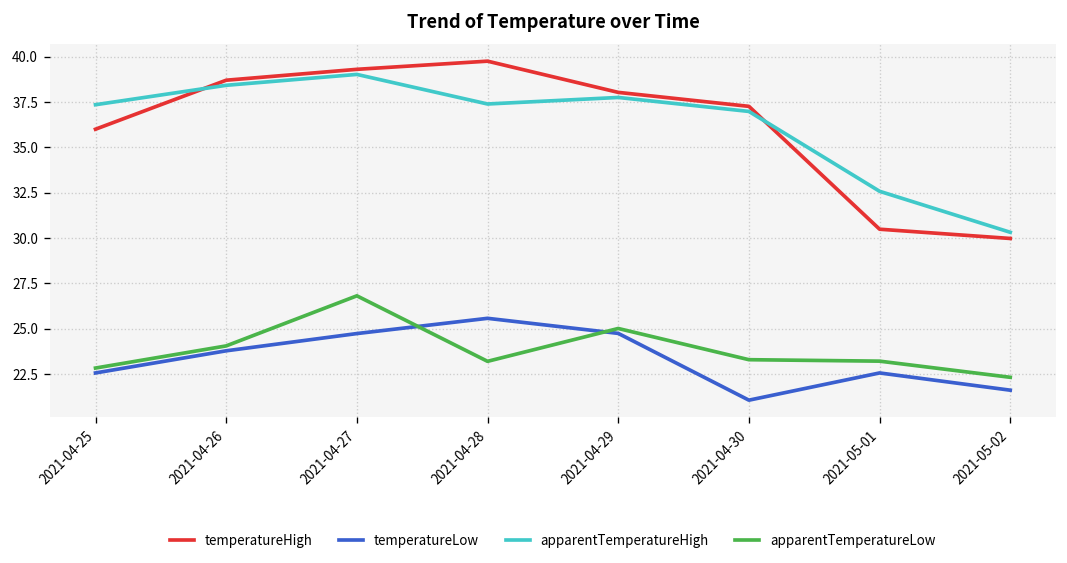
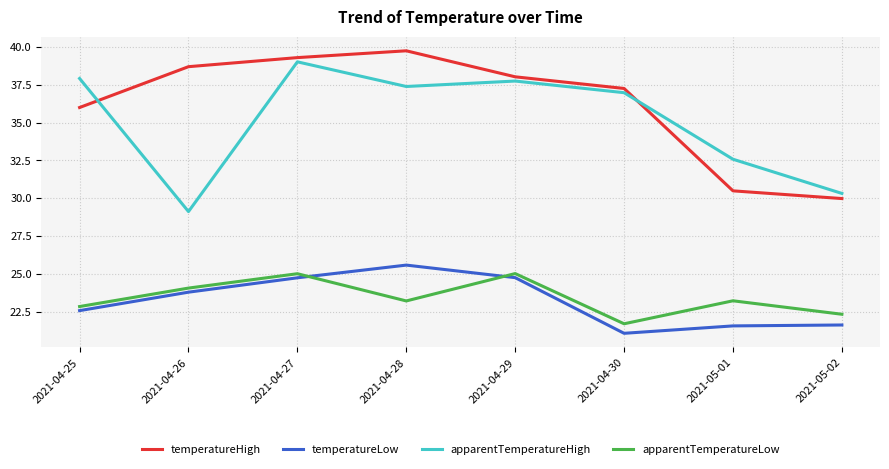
  {
    "temperatureHigh": {
      "2021-04-25": 36.0,
      "2021-04-26": 38.7,
      "2021-04-27": 39.3,
      "2021-04-28": 39.8,
      "2021-04-29": 38.0,
      "2021-04-30": 37.3,
      "2021-05-01": 30.5,
      "2021-05-02": 30.0
    },
    "temperatureLow": {
      "2021-04-25": 22.6,
      "2021-04-26": 23.8,
      "2021-04-27": 24.7,
      "2021-04-28": 25.6,
      "2021-04-29": 24.8,
      "2021-04-30": 21.1,
-     "2021-05-01": 22.6,
+     "2021-05-01": 21.6,
      "2021-05-02": 21.6
    },
    "apparentTemperatureHigh": {
-     "2021-04-25": 37.4,
-     "2021-04-26": 38.4,
+     "2021-04-25": 37.9,
+     "2021-04-26": 29.1,
      "2021-04-27": 39.0,
      "2021-04-28": 37.4,
      "2021-04-29": 37.8,
      "2021-04-30": 37.0,
      "2021-05-01": 32.6,
      "2021-05-02": 30.3
    },
    "apparentTemperatureLow": {
      "2021-04-25": 22.8,
      "2021-04-26": 24.1,
-     "2021-04-27": 26.8,
+     "2021-04-27": 25.0,
      "2021-04-28": 23.2,
      "2021-04-29": 25.0,
-     "2021-04-30": 23.3,
+     "2021-04-30": 21.7,
      "2021-05-01": 23.2,
      "2021-05-02": 22.3
    }
  }
